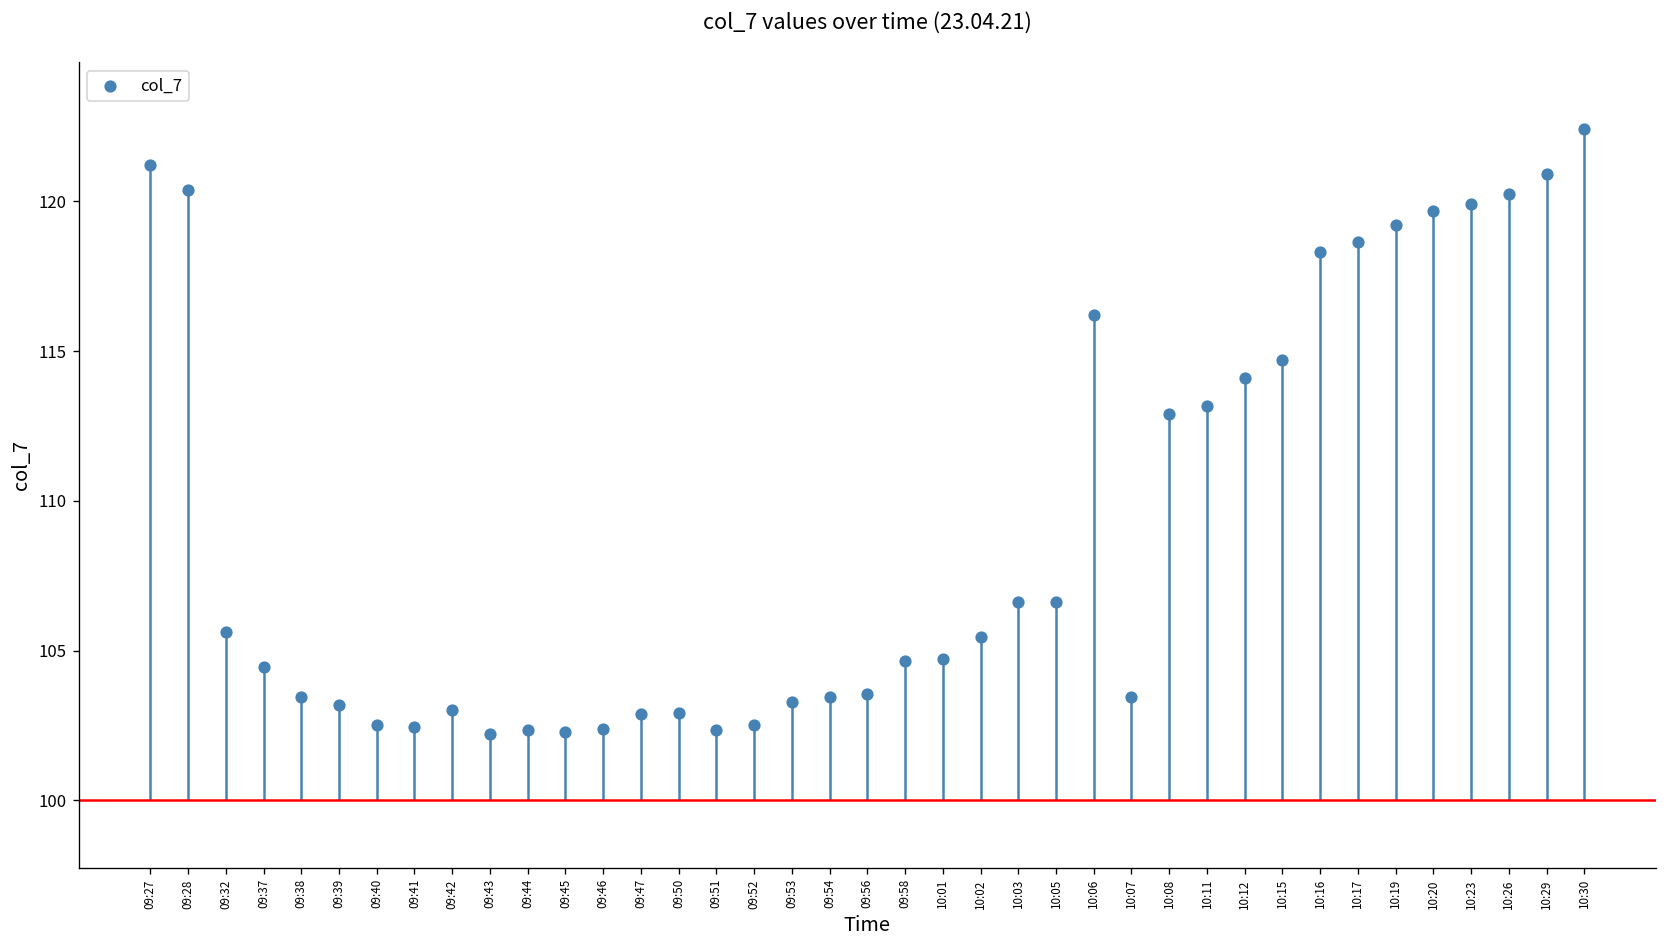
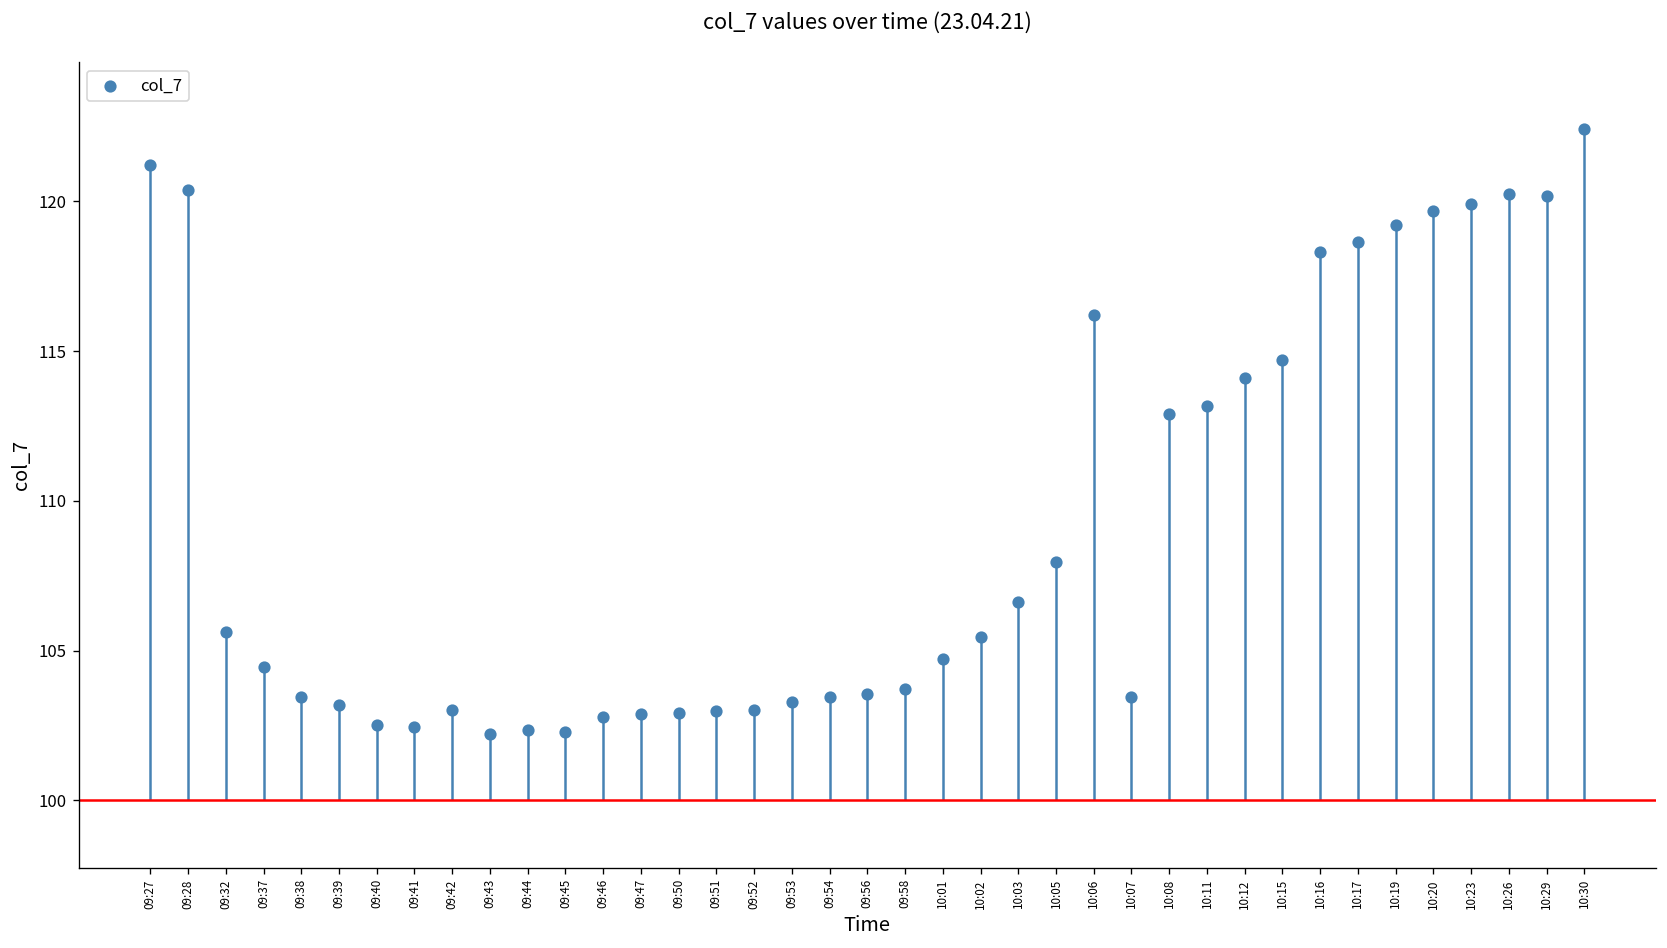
  {
-   "09:46": 102.4,
-   "09:51": 102.4,
-   "09:52": 102.5,
-   "09:58": 104.6,
-   "10:05": 106.6,
-   "10:29": 120.9
+   "09:46": 102.8,
+   "09:51": 103.0,
+   "09:52": 103.0,
+   "09:58": 103.7,
+   "10:05": 108.0,
+   "10:29": 120.2
  }
